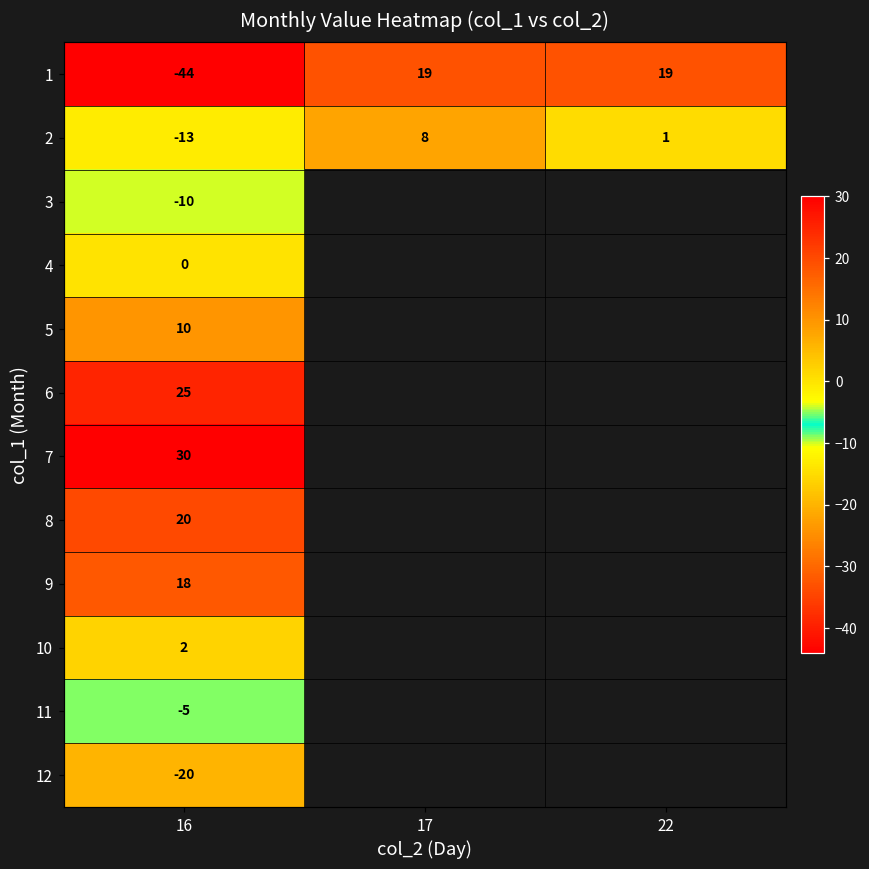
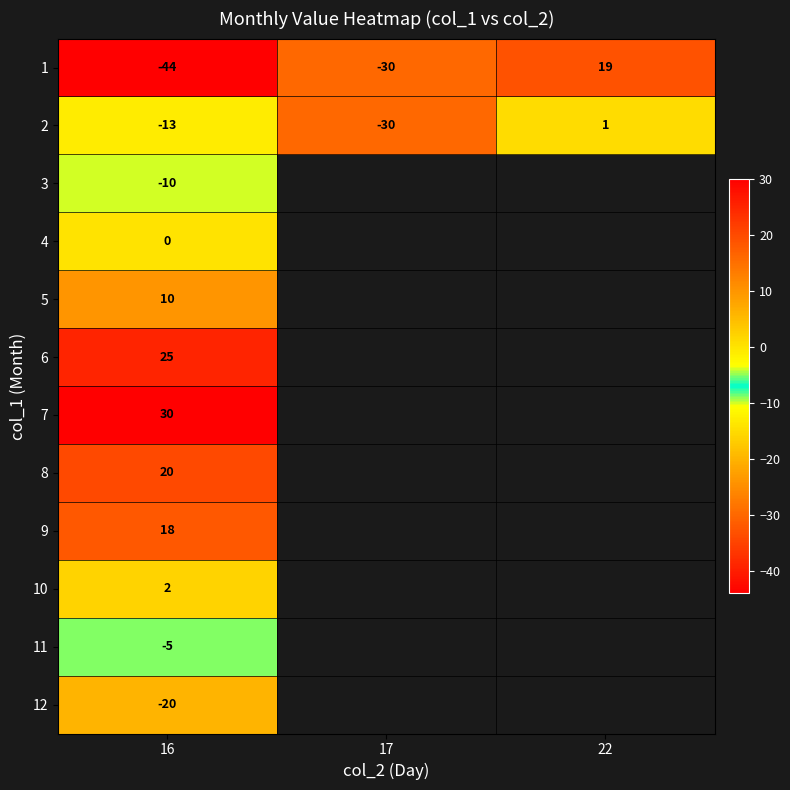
  {
    "1": {
      "16": -44,
-     "17": 19,
+     "17": -30,
      "22": 19
    },
    "2": {
      "16": -13,
-     "17": 8,
+     "17": -30,
      "22": 1
    },
    "3": {
      "16": -10
    },
    "4": {
      "16": 0
    },
    "5": {
      "16": 10
    },
    "6": {
      "16": 25
    },
    "7": {
      "16": 30
    },
    "8": {
      "16": 20
    },
    "9": {
      "16": 18
    },
    "10": {
      "16": 2
    },
    "11": {
      "16": -5
    },
    "12": {
      "16": -20
    }
  }
